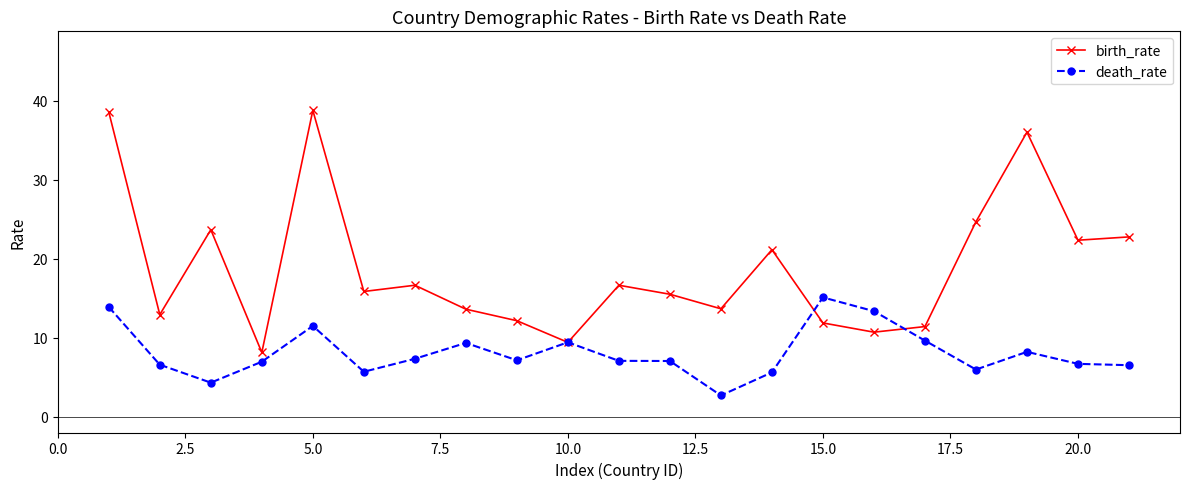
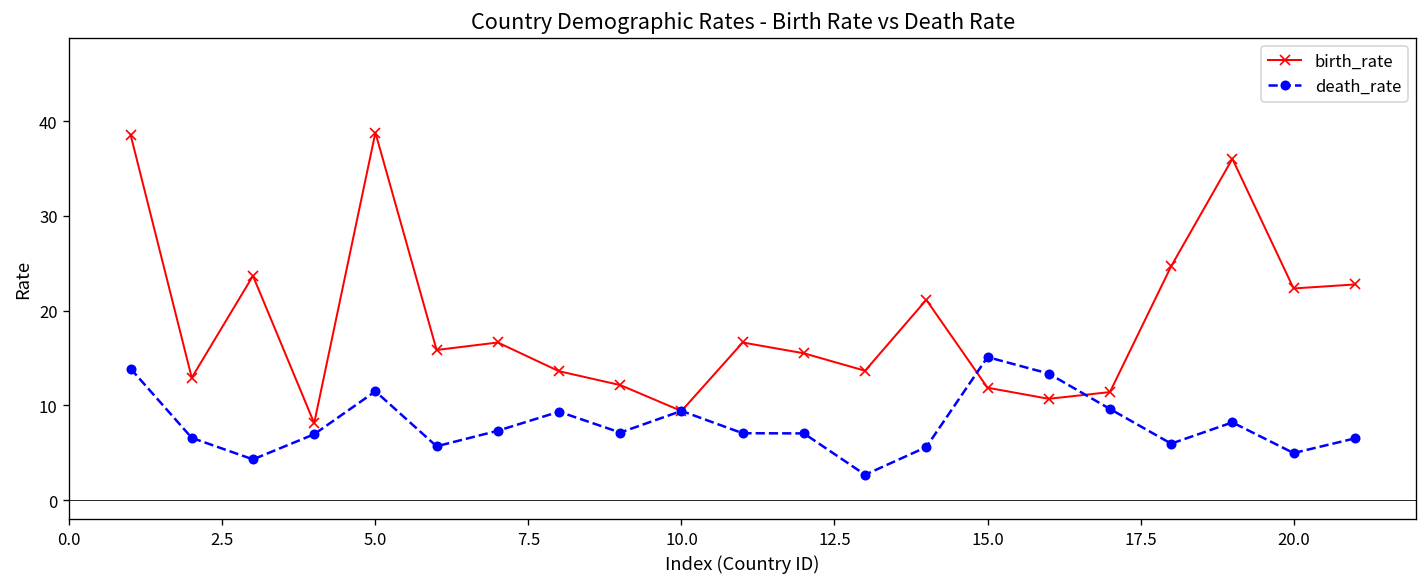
  {
    "birth_rate": {
      "5.0": 39,
      "15.0": 12,
      "20.0": 22
    },
    "death_rate": {
      "5.0": 11,
      "15.0": 15,
-     "20.0": 7
+     "20.0": 5
    }
  }
